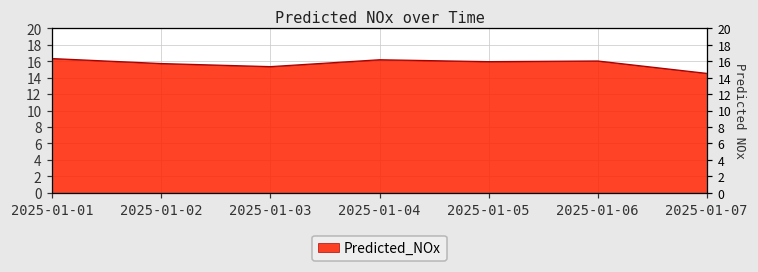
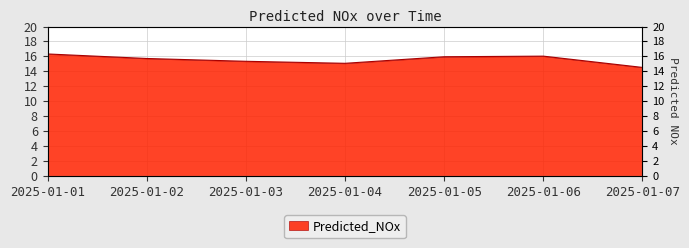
  {
    "2025-01-01": 16,
    "2025-01-02": 16,
    "2025-01-03": 15,
-   "2025-01-04": 16,
+   "2025-01-04": 15,
    "2025-01-05": 16,
    "2025-01-06": 16,
    "2025-01-07": 15
  }
